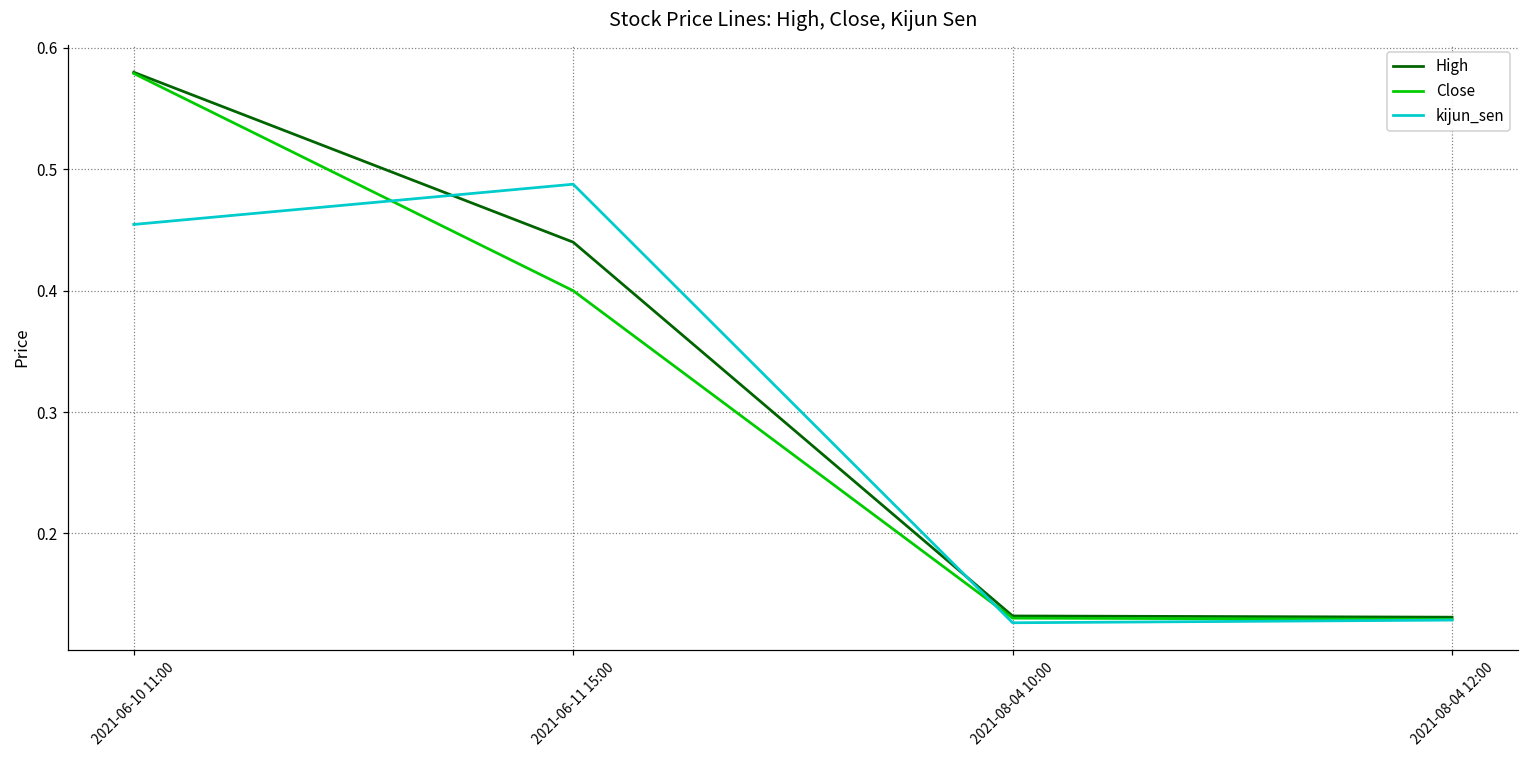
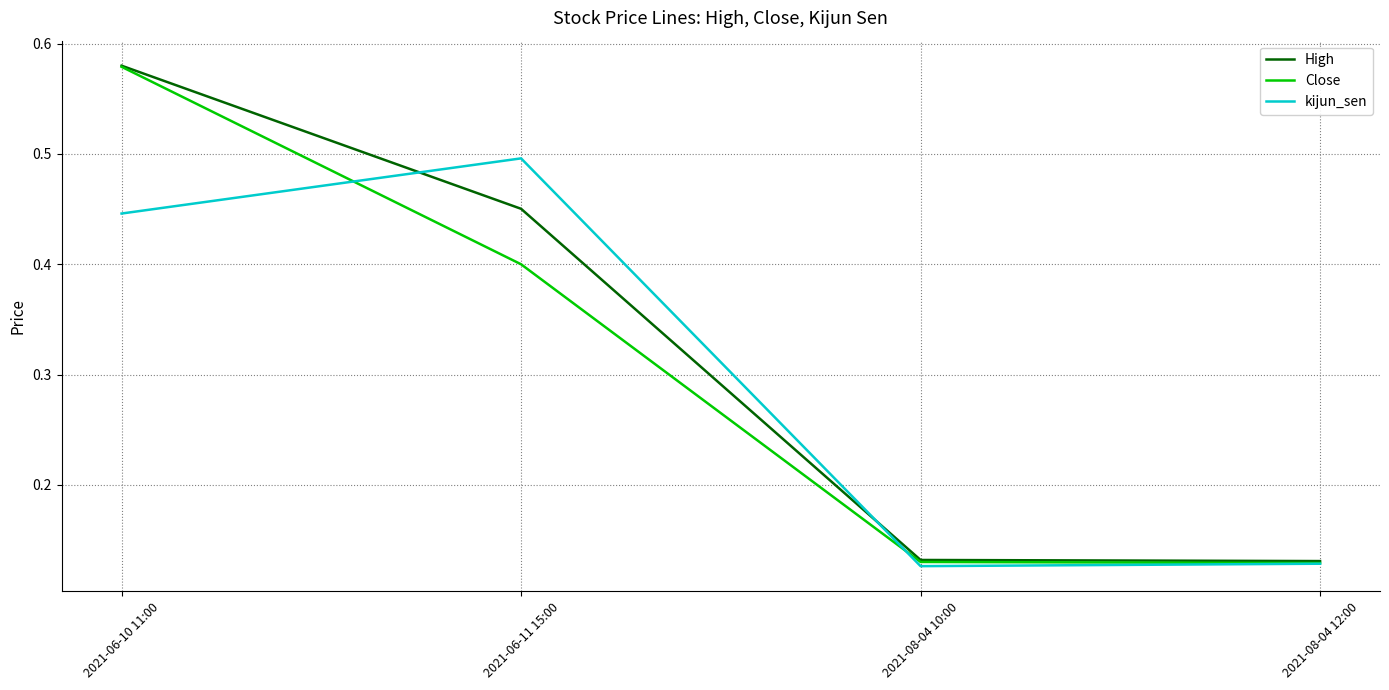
  {
    "High": {
-     "2021-06-11 15:00": 0.440
+     "2021-06-11 15:00": 0.450
    },
    "Close": {
      "2021-06-11 15:00": 0.400
    },
    "kijun_sen": {
-     "2021-06-10 11:00": 0.455,
-     "2021-06-11 15:00": 0.488,
+     "2021-06-10 11:00": 0.446,
+     "2021-06-11 15:00": 0.496,
      "2021-08-04 10:00": 0.126
    }
  }
